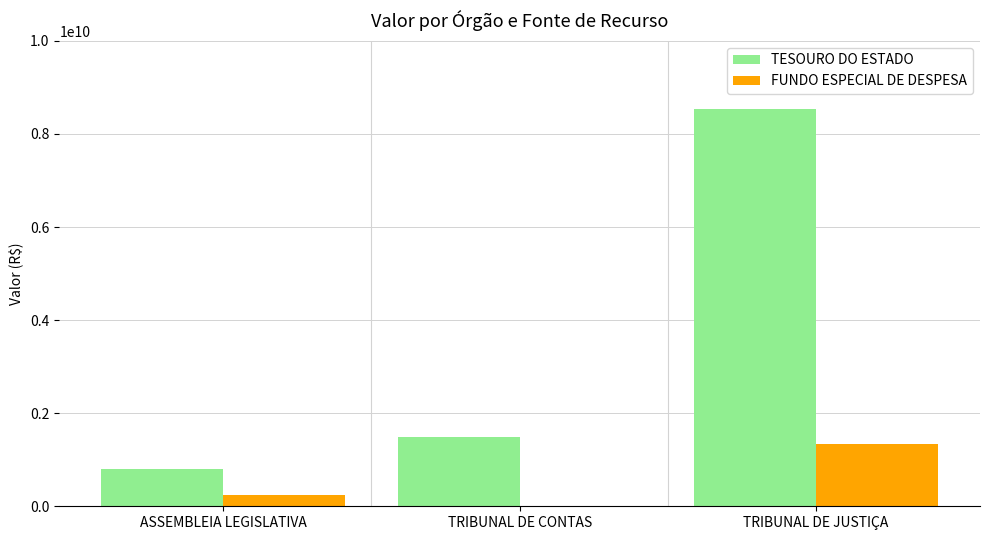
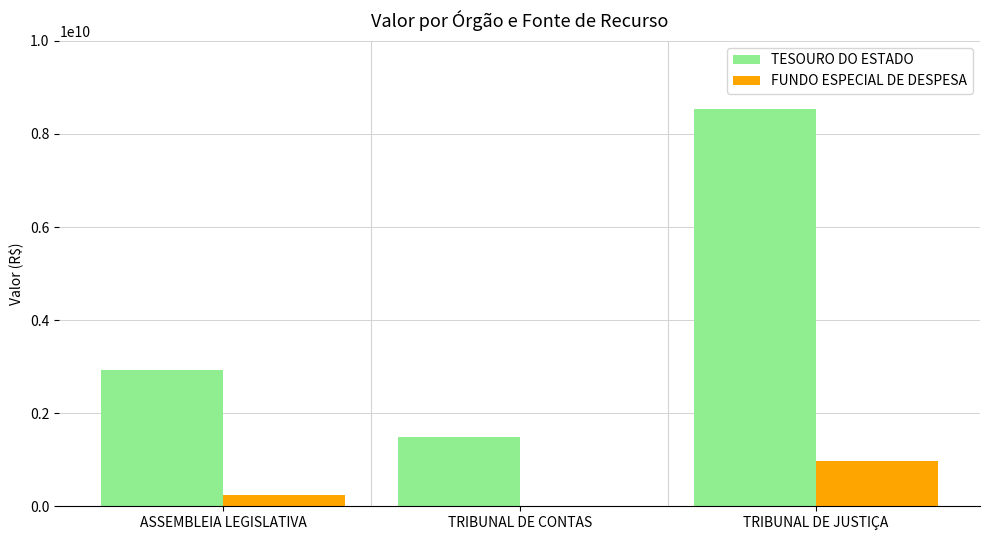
  {
    "TESOURO DO ESTADO": {
-     "ASSEMBLEIA LEGISLATIVA": 800000000,
+     "ASSEMBLEIA LEGISLATIVA": 2900000000,
      "TRIBUNAL DE CONTAS": 1500000000,
      "TRIBUNAL DE JUSTIÇA": 8500000000
    },
    "FUNDO ESPECIAL DE DESPESA": {
      "ASSEMBLEIA LEGISLATIVA": 200000000,
-     "TRIBUNAL DE JUSTIÇA": 1300000000
+     "TRIBUNAL DE JUSTIÇA": 1000000000
    }
  }
